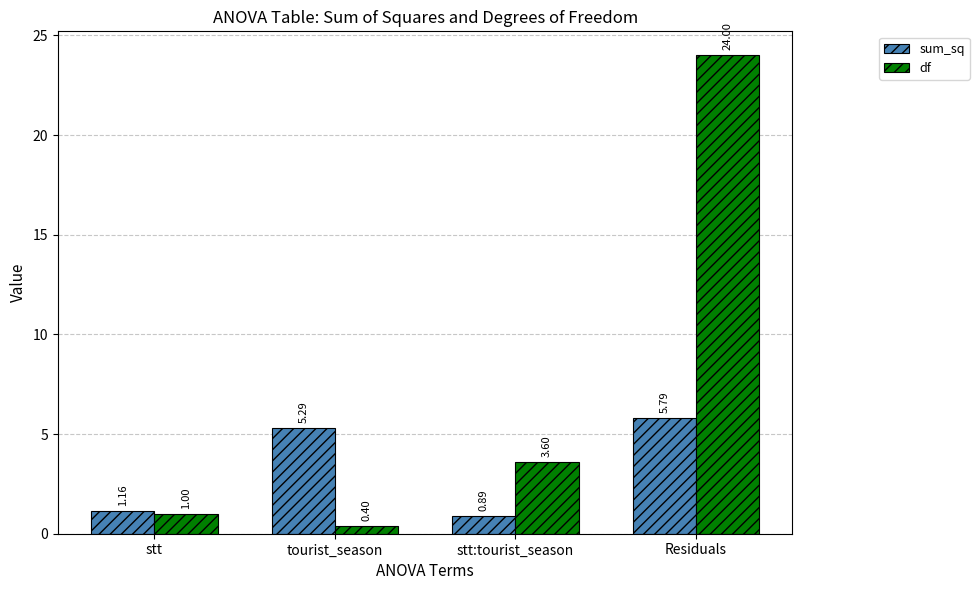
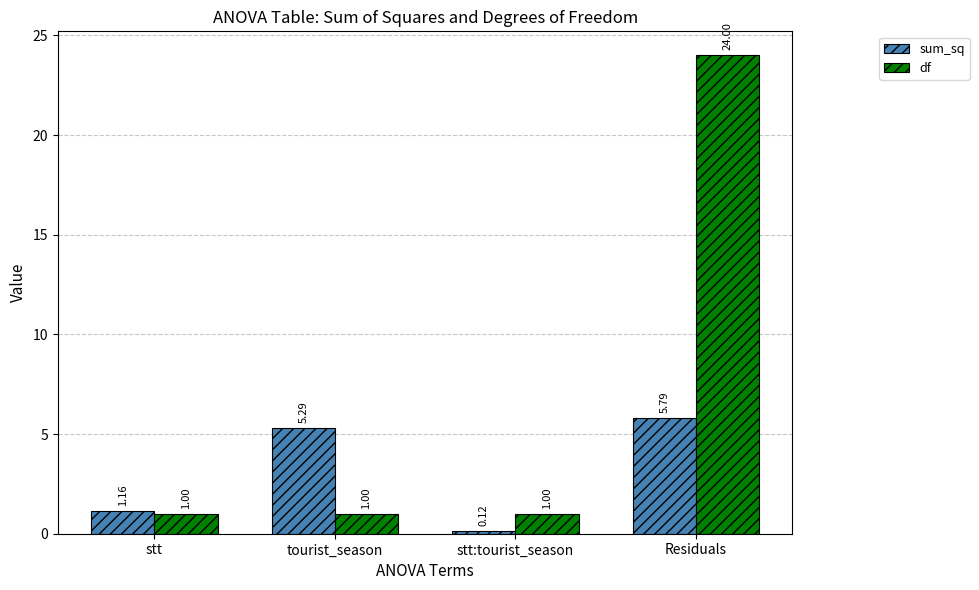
  {
    "sum_sq": {
      "stt": 1.16,
      "tourist_season": 5.29,
-     "stt:tourist_season": 0.89,
+     "stt:tourist_season": 0.12,
      "Residuals": 5.79
    },
    "df": {
      "stt": 1.00,
-     "tourist_season": 0.40,
-     "stt:tourist_season": 3.60,
+     "tourist_season": 1.00,
+     "stt:tourist_season": 1.00,
      "Residuals": 24.00
    }
  }
